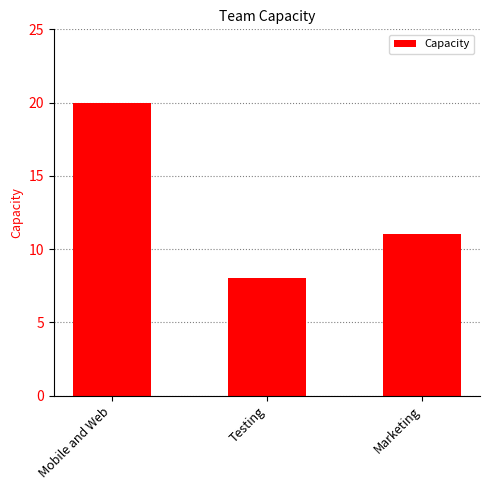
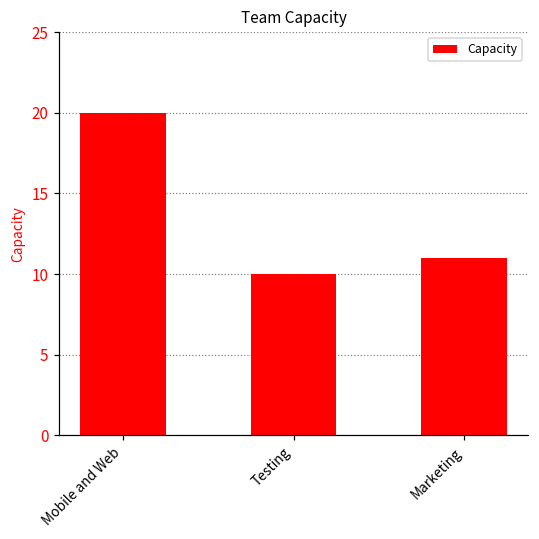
  {
    "Mobile and Web": 20,
-   "Testing": 8,
+   "Testing": 10,
    "Marketing": 11
  }
